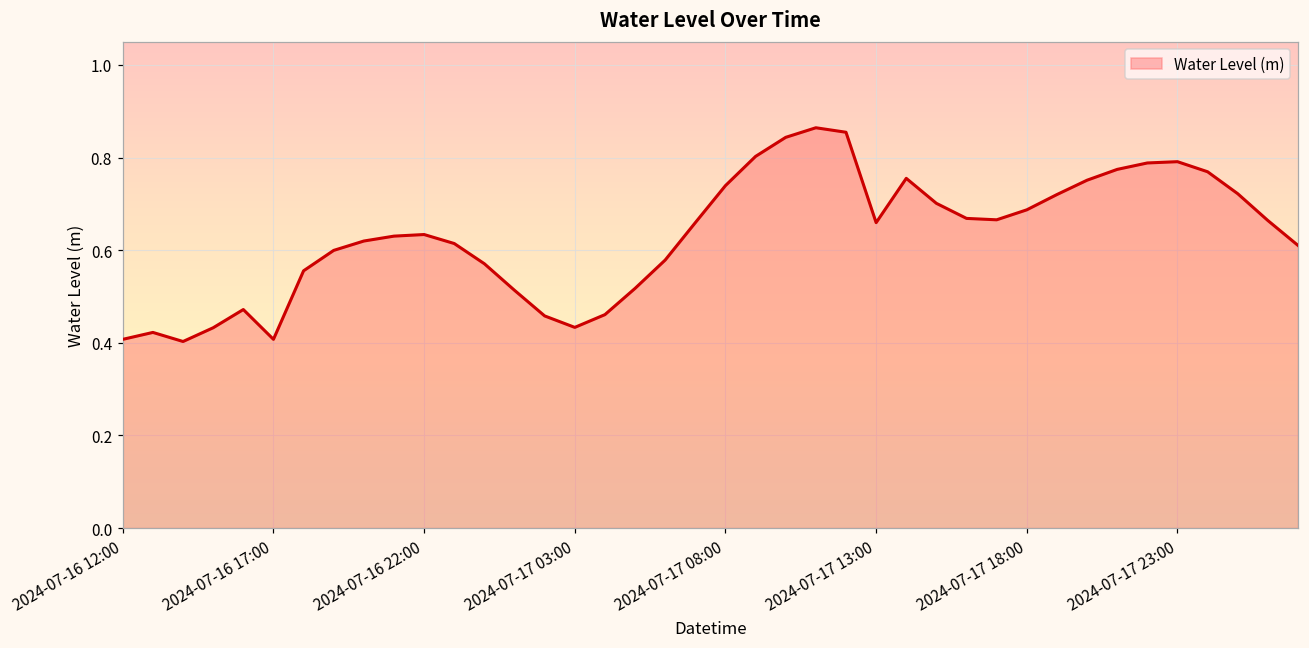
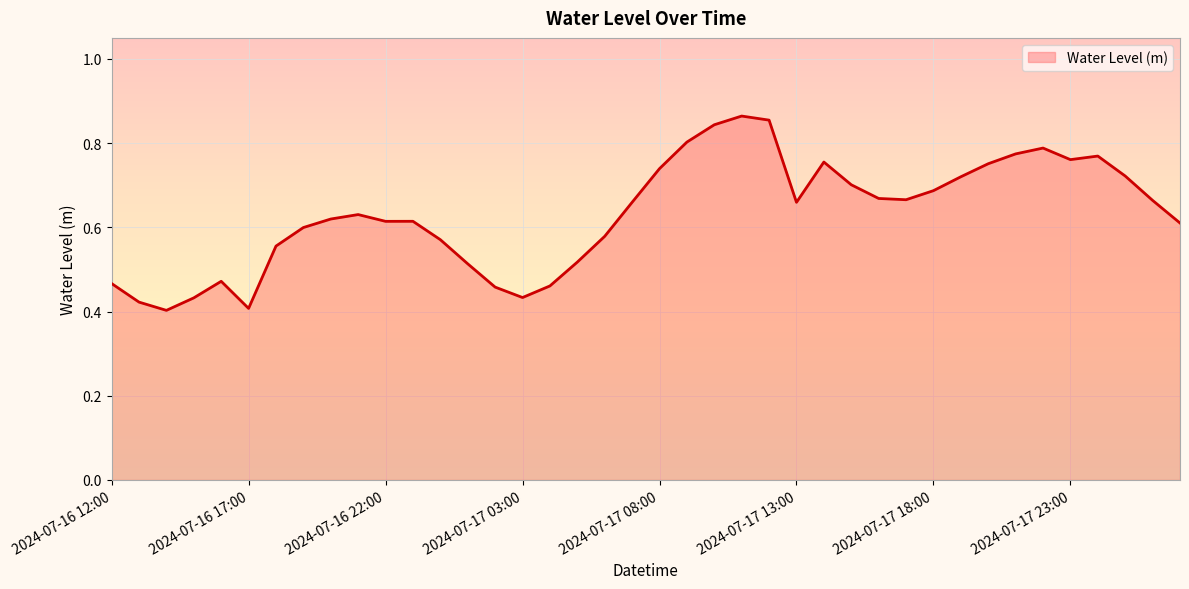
  {
-   "2024-07-16 12:00": 0.41,
+   "2024-07-16 12:00": 0.47,
    "2024-07-16 17:00": 0.41,
-   "2024-07-16 22:00": 0.63,
+   "2024-07-16 22:00": 0.61,
    "2024-07-17 03:00": 0.43,
    "2024-07-17 08:00": 0.74,
    "2024-07-17 13:00": 0.66,
    "2024-07-17 18:00": 0.69,
-   "2024-07-17 23:00": 0.79
+   "2024-07-17 23:00": 0.76
  }
